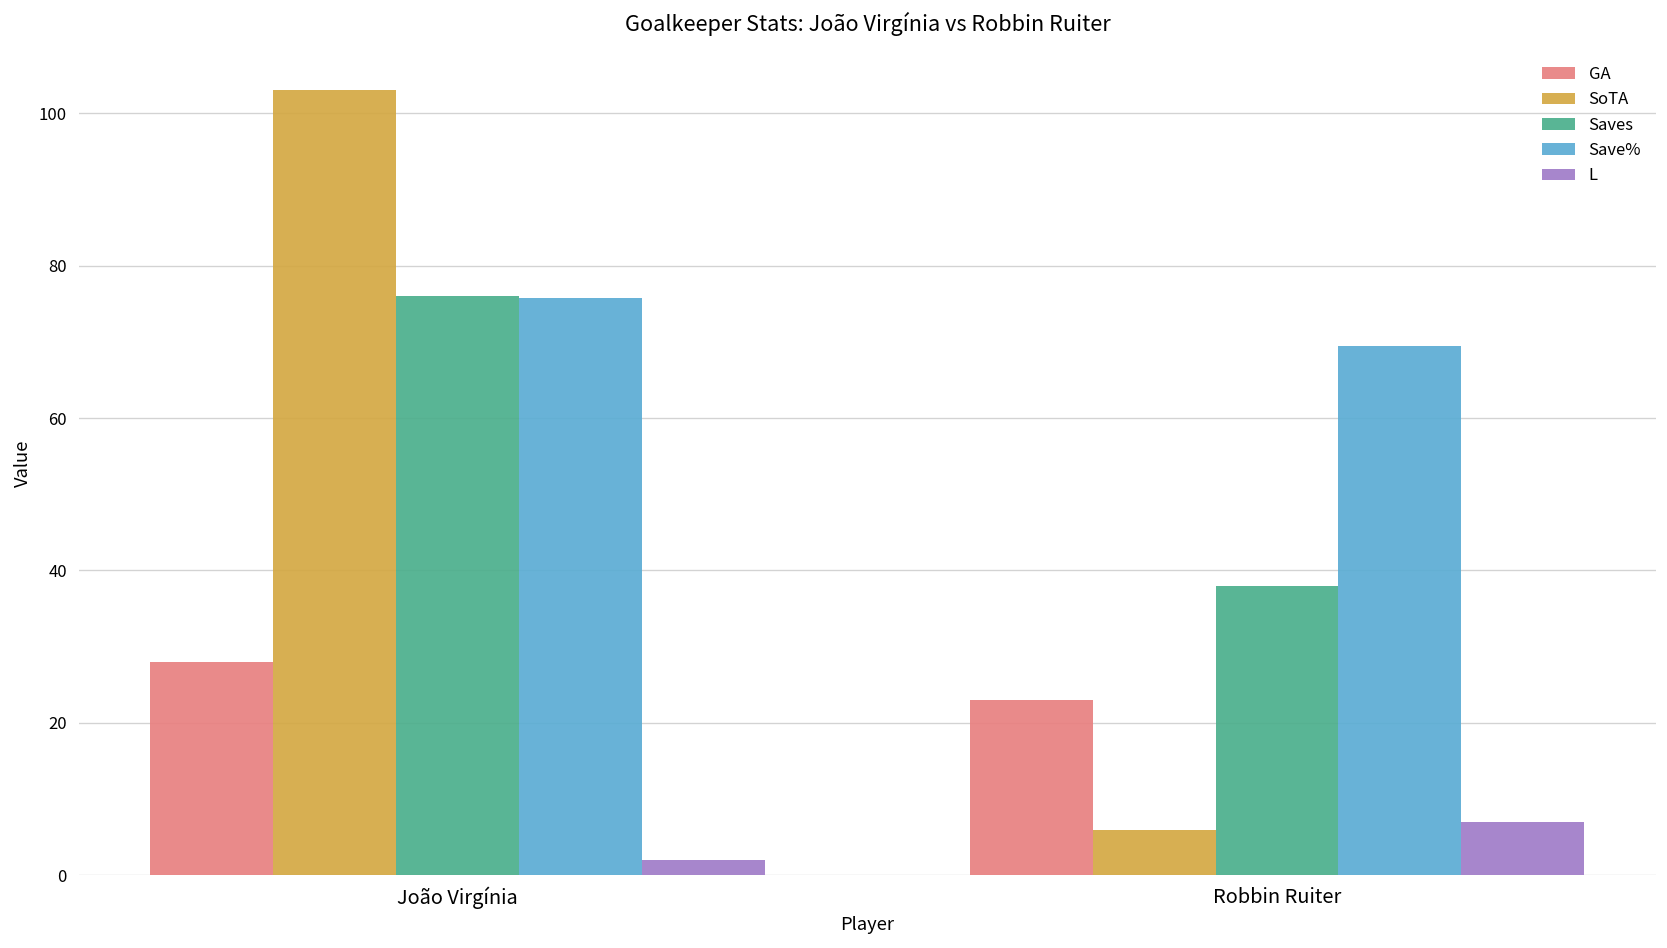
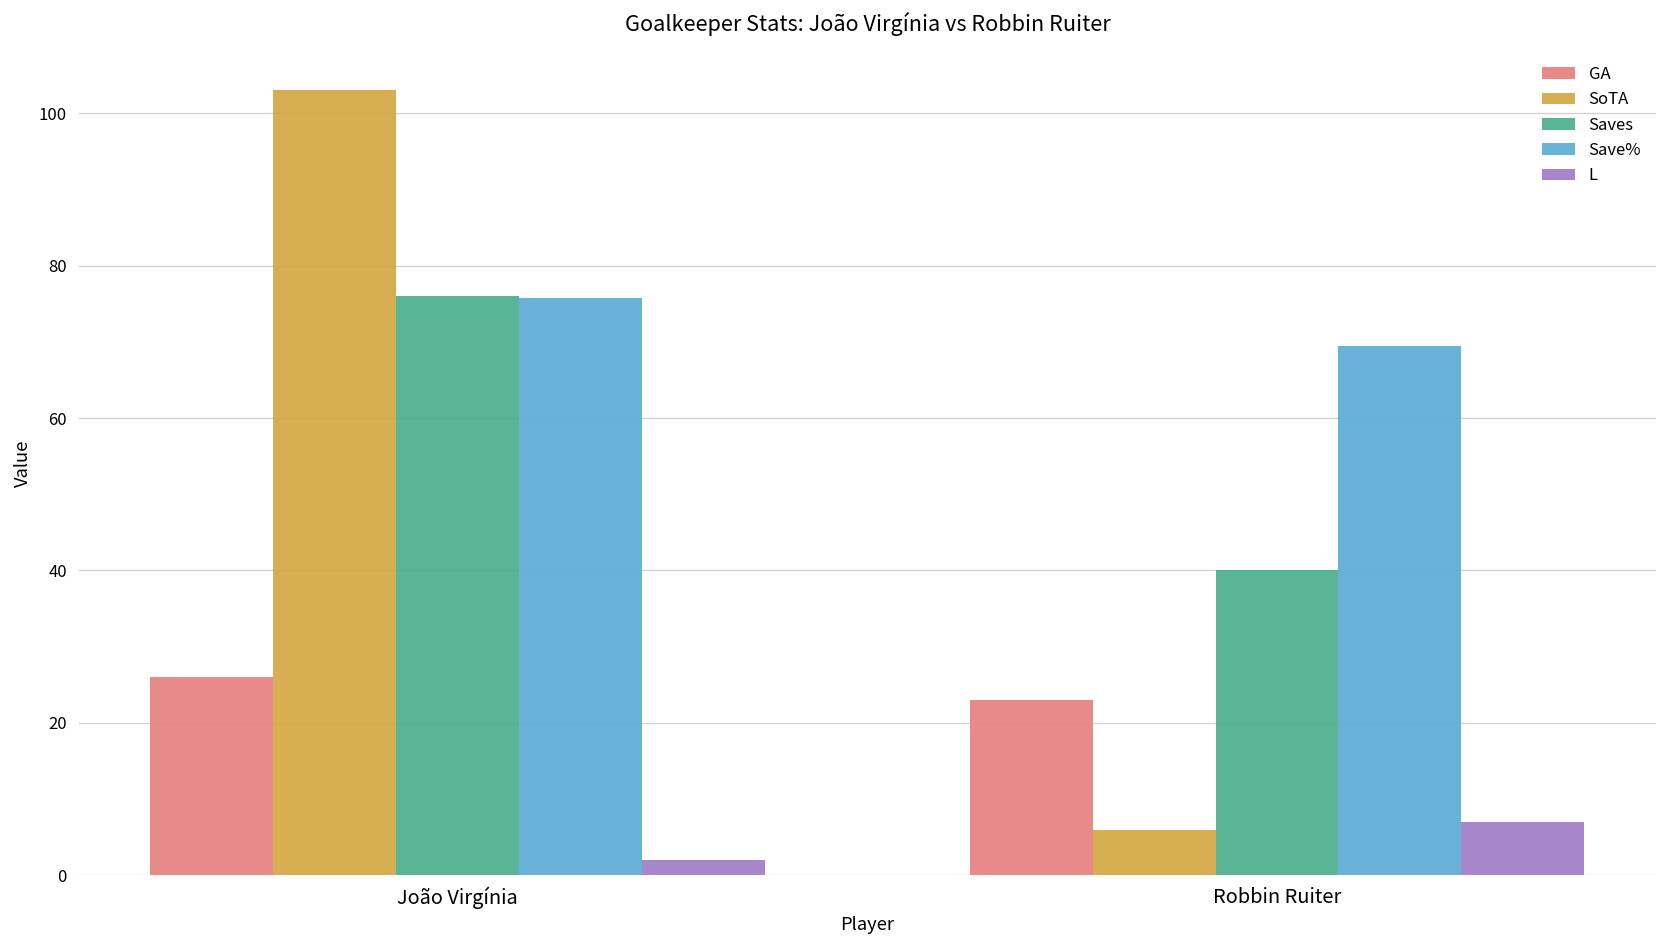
  {
    "GA": {
-     "João Virgínia": 28,
+     "João Virgínia": 26,
      "Robbin Ruiter": 23
    },
    "SoTA": {
      "João Virgínia": 103,
      "Robbin Ruiter": 6
    },
    "Saves": {
      "João Virgínia": 76,
-     "Robbin Ruiter": 38
+     "Robbin Ruiter": 40
    },
    "Save%": {
      "João Virgínia": 76,
      "Robbin Ruiter": 70
    },
    "L": {
      "João Virgínia": 2,
      "Robbin Ruiter": 7
    }
  }
